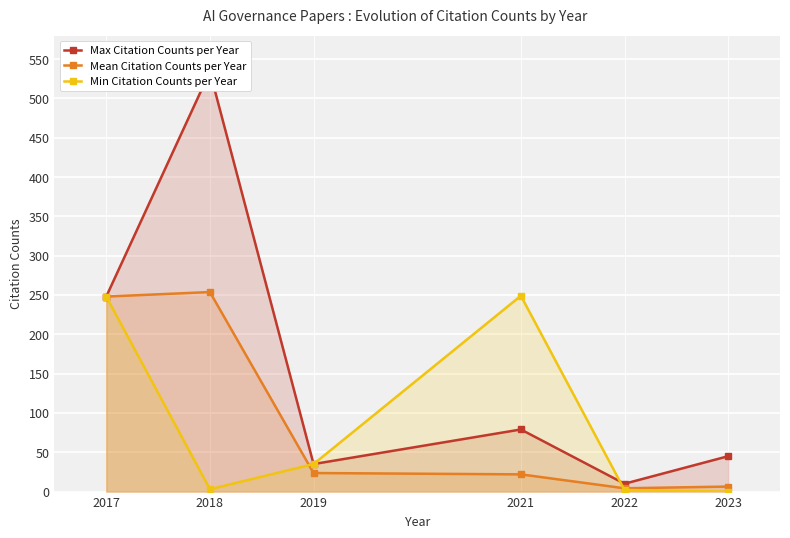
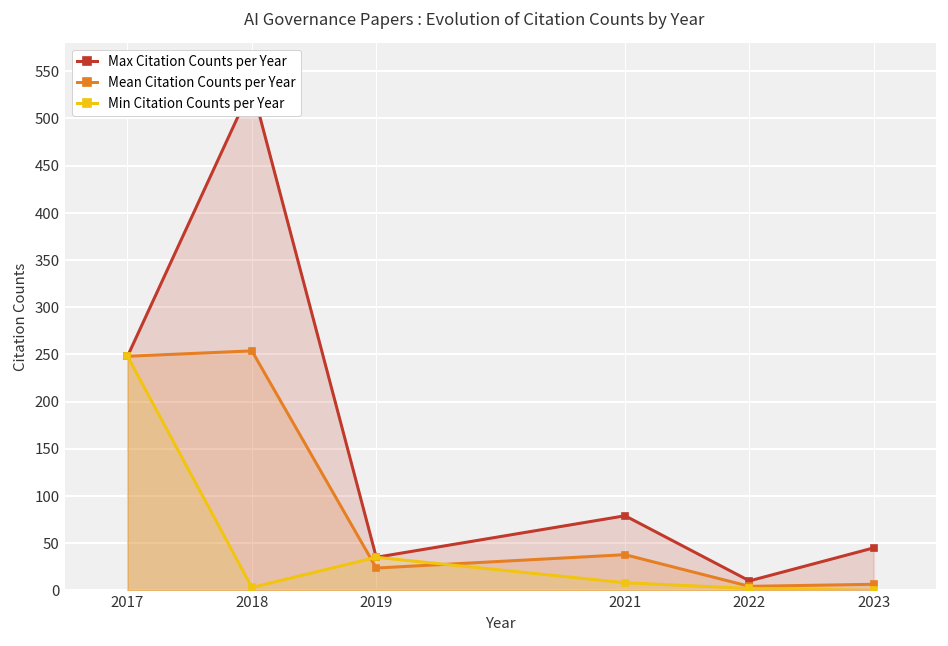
  {
    "Max Citation Counts per Year": {
      "2021": 80,
      "2022": 10,
      "2023": 50
    },
    "Mean Citation Counts per Year": {
      "2018": 250,
      "2019": 20,
-     "2021": 20,
+     "2021": 40,
      "2023": 10
    },
    "Min Citation Counts per Year": {
      "2018": 0,
-     "2021": 250,
+     "2021": 10,
      "2023": 0
    }
  }
